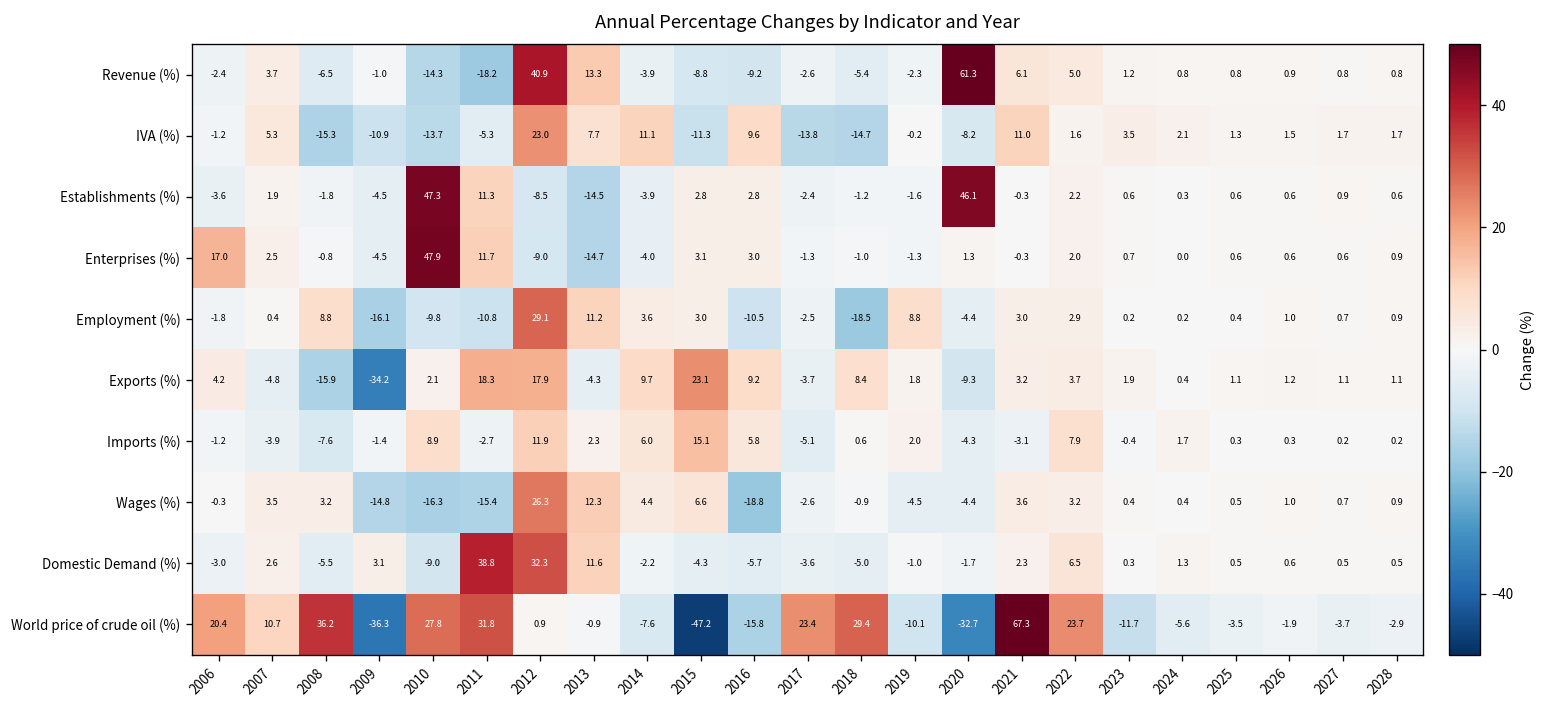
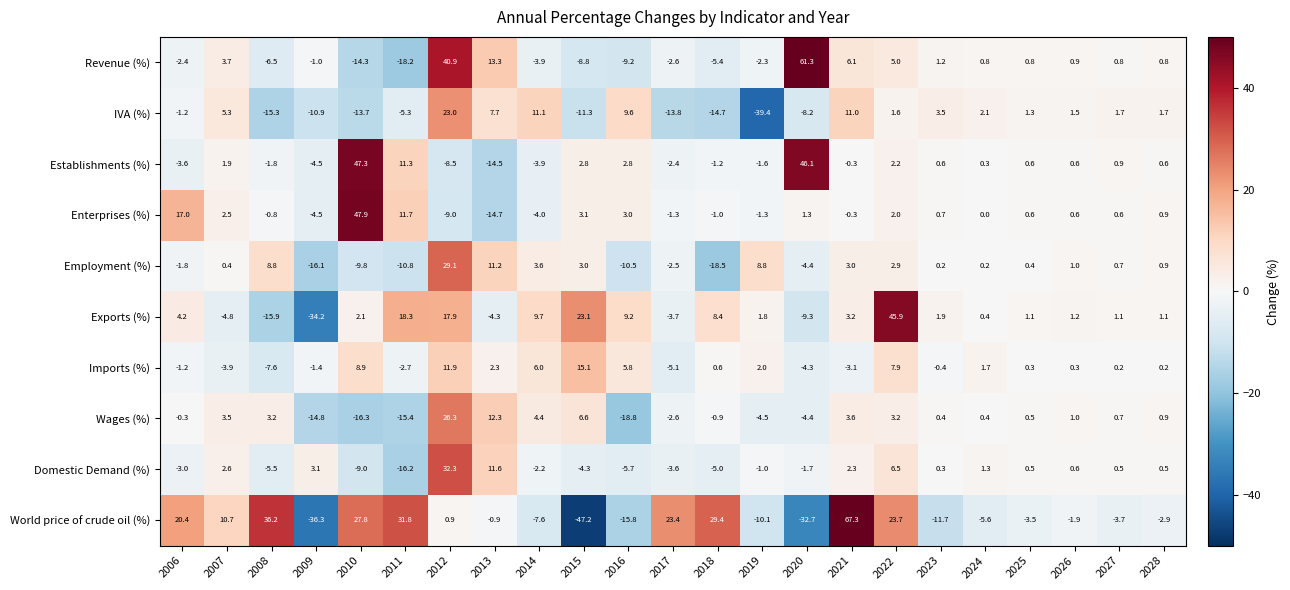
  {
    "IVA (%)": {
      "2006": -1.2,
      "2007": 5.3,
      "2008": -15.3,
      "2009": -10.9,
      "2010": -13.7,
      "2011": -5.3,
      "2012": 23.0,
      "2013": 7.7,
      "2014": 11.1,
      "2015": -11.3,
      "2016": 9.6,
      "2017": -13.8,
      "2018": -14.7,
-     "2019": -0.2,
+     "2019": -39.4,
      "2020": -8.2,
      "2021": 11.0,
      "2022": 1.6,
      "2023": 3.5,
      "2024": 2.1,
      "2025": 1.3,
      "2026": 1.5,
      "2027": 1.7,
      "2028": 1.7
    },
    "Exports (%)": {
      "2006": 4.2,
      "2007": -4.8,
      "2008": -15.9,
      "2009": -34.2,
      "2010": 2.1,
      "2011": 18.3,
      "2012": 17.9,
      "2013": -4.3,
      "2014": 9.7,
      "2015": 23.1,
      "2016": 9.2,
      "2017": -3.7,
      "2018": 8.4,
      "2019": 1.8,
      "2020": -9.3,
      "2021": 3.2,
-     "2022": 3.7,
+     "2022": 45.9,
      "2023": 1.9,
      "2024": 0.4,
      "2025": 1.1,
      "2026": 1.2,
      "2027": 1.1,
      "2028": 1.1
    },
    "Domestic Demand (%)": {
      "2006": -3.0,
      "2007": 2.6,
      "2008": -5.5,
      "2009": 3.1,
      "2010": -9.0,
-     "2011": 38.8,
+     "2011": -16.2,
      "2012": 32.3,
      "2013": 11.6,
      "2014": -2.2,
      "2015": -4.3,
      "2016": -5.7,
      "2017": -3.6,
      "2018": -5.0,
      "2019": -1.0,
      "2020": -1.7,
      "2021": 2.3,
      "2022": 6.5,
      "2023": 0.3,
      "2024": 1.3,
      "2025": 0.5,
      "2026": 0.6,
      "2027": 0.5,
      "2028": 0.5
    }
  }
